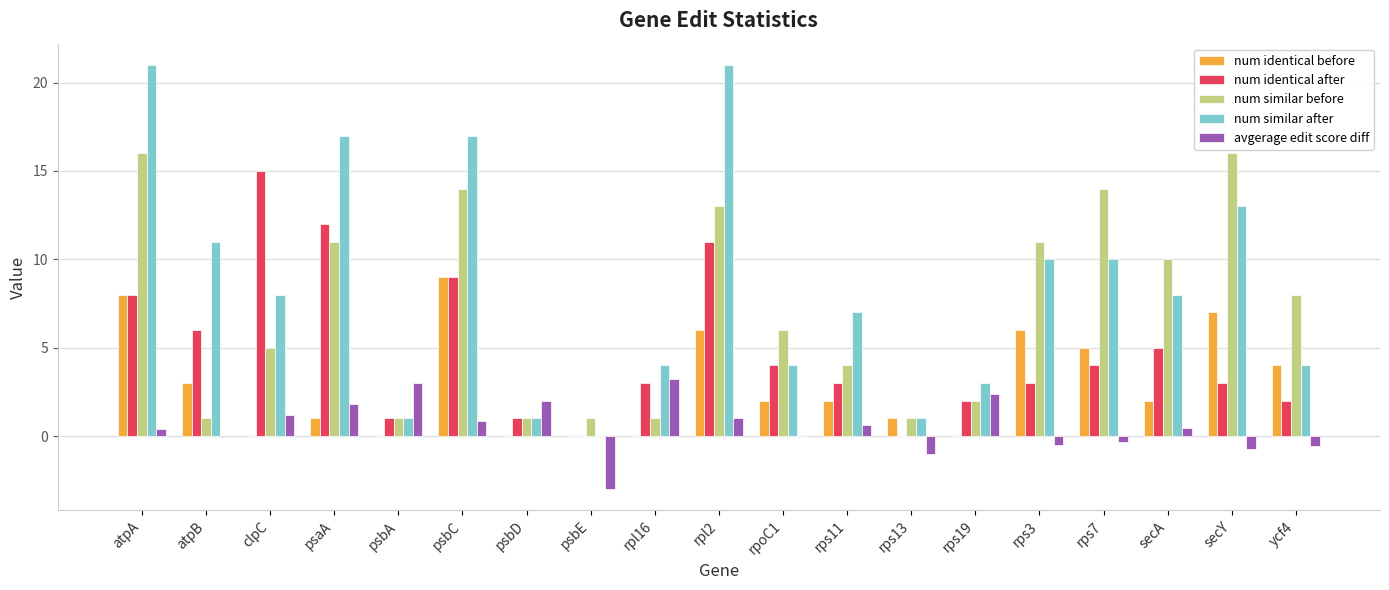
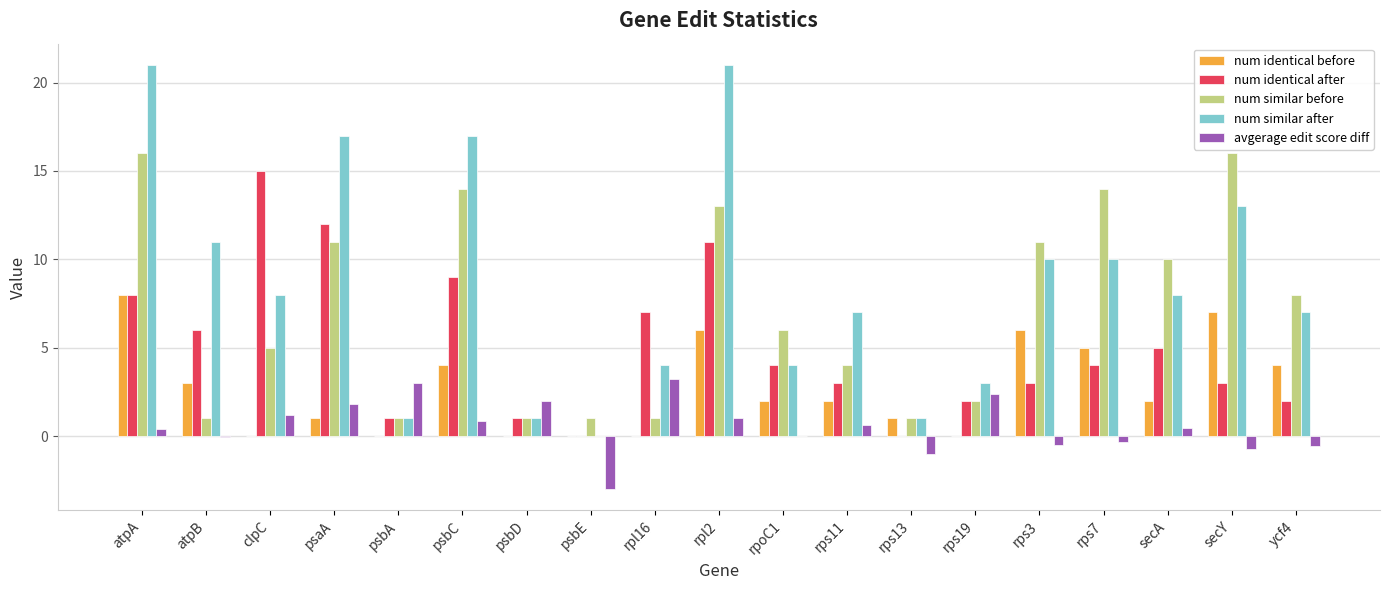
  {
    "num identical before": {
      "atpA": 8,
      "atpB": 3,
      "clpC": 0,
      "psaA": 1,
      "psbA": 0,
-     "psbC": 9,
+     "psbC": 4,
      "psbD": 0,
      "psbE": 0,
      "rpl16": 0,
      "rpl2": 6,
      "rpoC1": 2,
      "rps11": 2,
      "rps13": 1,
      "rps19": 0,
      "rps3": 6,
      "rps7": 5,
      "secA": 2,
      "secY": 7,
      "ycf4": 4
    },
    "num identical after": {
      "atpA": 8,
      "atpB": 6,
      "clpC": 15,
      "psaA": 12,
      "psbA": 1,
      "psbC": 9,
      "psbD": 1,
      "psbE": 0,
-     "rpl16": 3,
+     "rpl16": 7,
      "rpl2": 11,
      "rpoC1": 4,
      "rps11": 3,
      "rps13": 0,
      "rps19": 2,
      "rps3": 3,
      "rps7": 4,
      "secA": 5,
      "secY": 3,
      "ycf4": 2
    },
    "num similar before": {
      "atpA": 16,
      "atpB": 1,
      "clpC": 5,
      "psaA": 11,
      "psbA": 1,
      "psbC": 14,
      "psbD": 1,
      "psbE": 1,
      "rpl16": 1,
      "rpl2": 13,
      "rpoC1": 6,
      "rps11": 4,
      "rps13": 1,
      "rps19": 2,
      "rps3": 11,
      "rps7": 14,
      "secA": 10,
      "secY": 16,
      "ycf4": 8
    },
    "num similar after": {
      "atpA": 21,
      "atpB": 11,
      "clpC": 8,
      "psaA": 17,
      "psbA": 1,
      "psbC": 17,
      "psbD": 1,
      "psbE": 0,
      "rpl16": 4,
      "rpl2": 21,
      "rpoC1": 4,
      "rps11": 7,
      "rps13": 1,
      "rps19": 3,
      "rps3": 10,
      "rps7": 10,
      "secA": 8,
      "secY": 13,
-     "ycf4": 4
+     "ycf4": 7
    },
    "avgerage edit score diff": {
      "atpA": 0.4,
      "clpC": 1.2,
      "psaA": 1.8,
      "psbA": 3,
      "psbC": 1,
      "psbD": 2,
      "psbE": -3,
      "rpl16": 3.2,
      "rpl2": 1,
      "rpoC1": 0,
      "rps11": 0.7,
      "rps13": -1,
      "rps19": 2.4,
      "rps3": -0.5,
      "rps7": -0.3,
      "secA": 0.5,
      "secY": -0.7,
      "ycf4": -0.6
    }
  }
